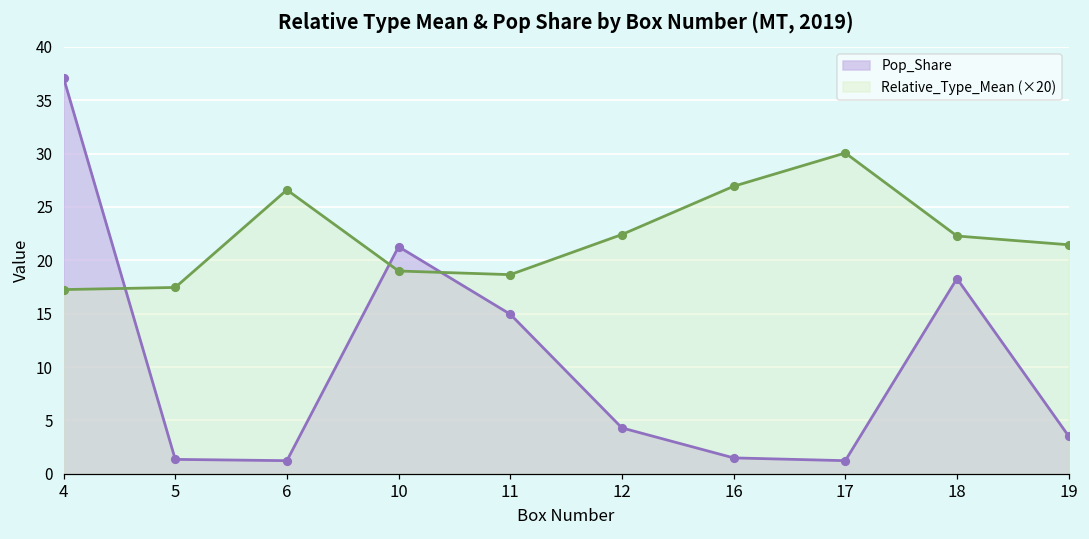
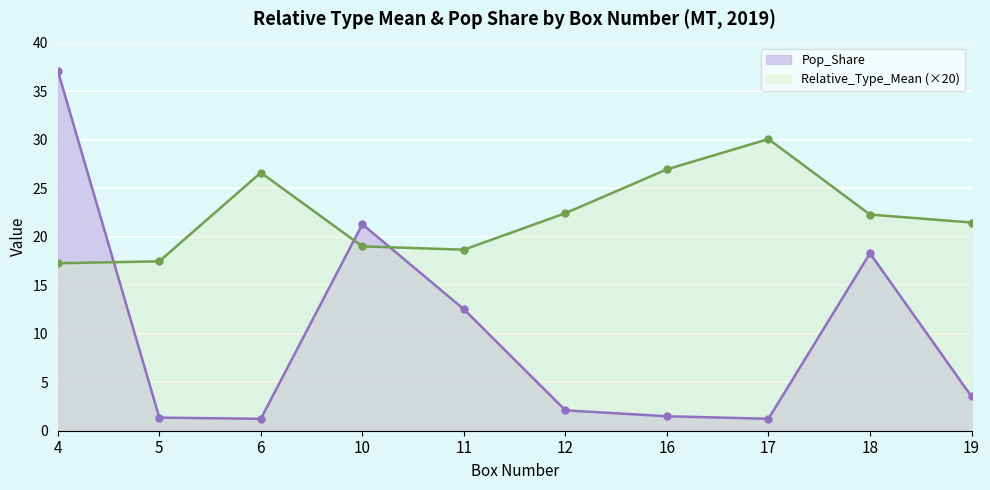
  {
    "Pop_Share": {
      "4": 37,
      "5": 1,
      "6": 1,
      "10": 21,
-     "11": 15,
-     "12": 4,
+     "11": 13,
+     "12": 2,
      "16": 1,
      "17": 1,
      "18": 18,
      "19": 4
    },
    "Relative_Type_Mean (×20)": {
      "4": 17,
      "5": 17,
      "6": 27,
      "10": 19,
      "11": 19,
      "12": 22,
      "16": 27,
      "17": 30,
      "18": 22,
      "19": 21
    }
  }
